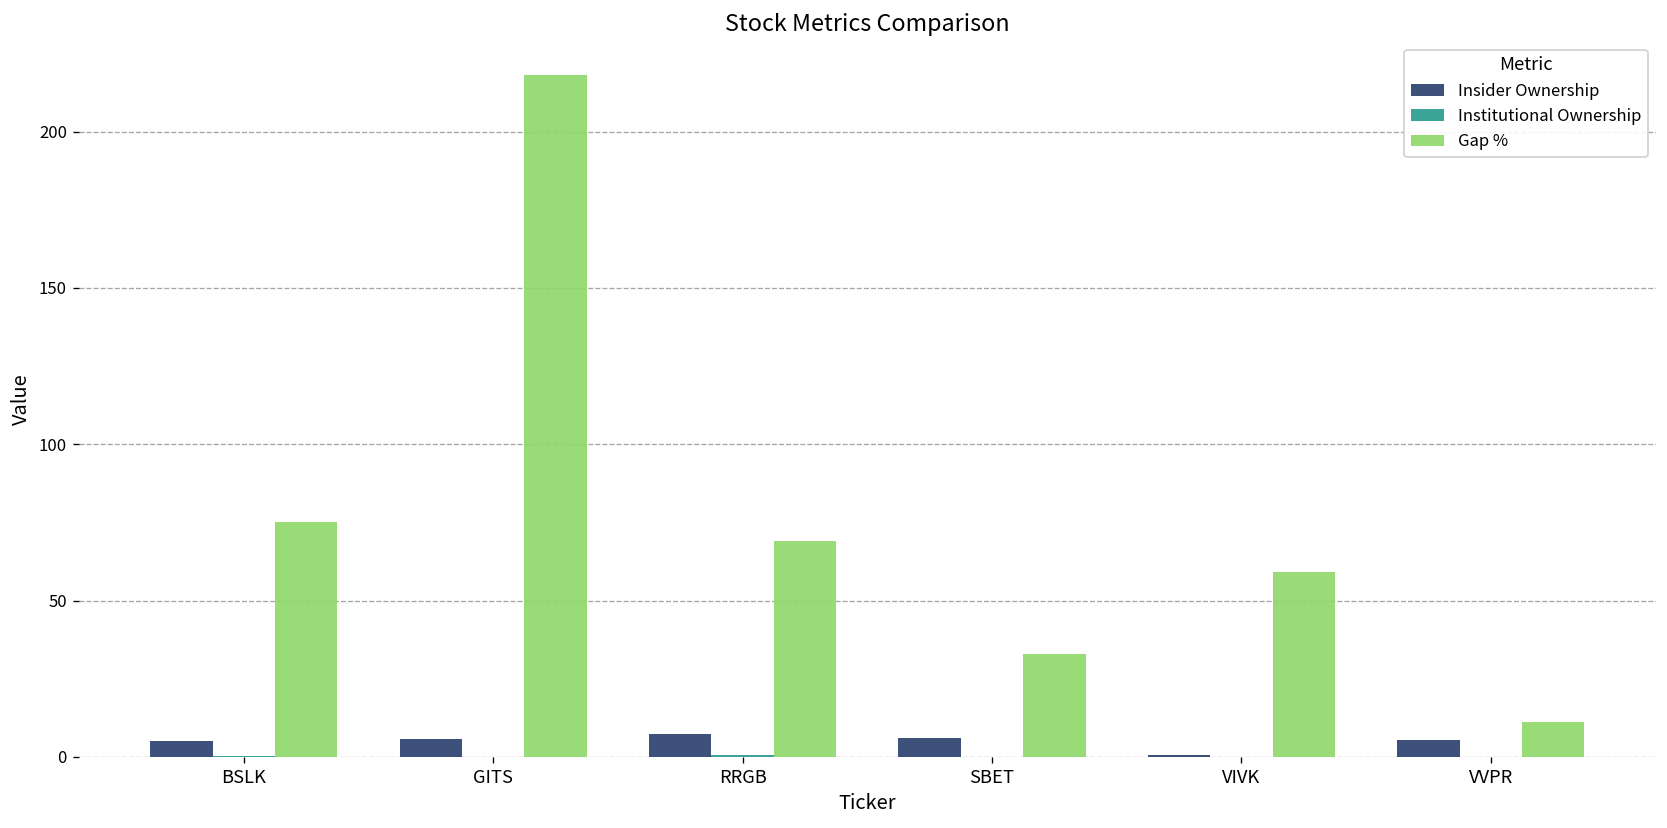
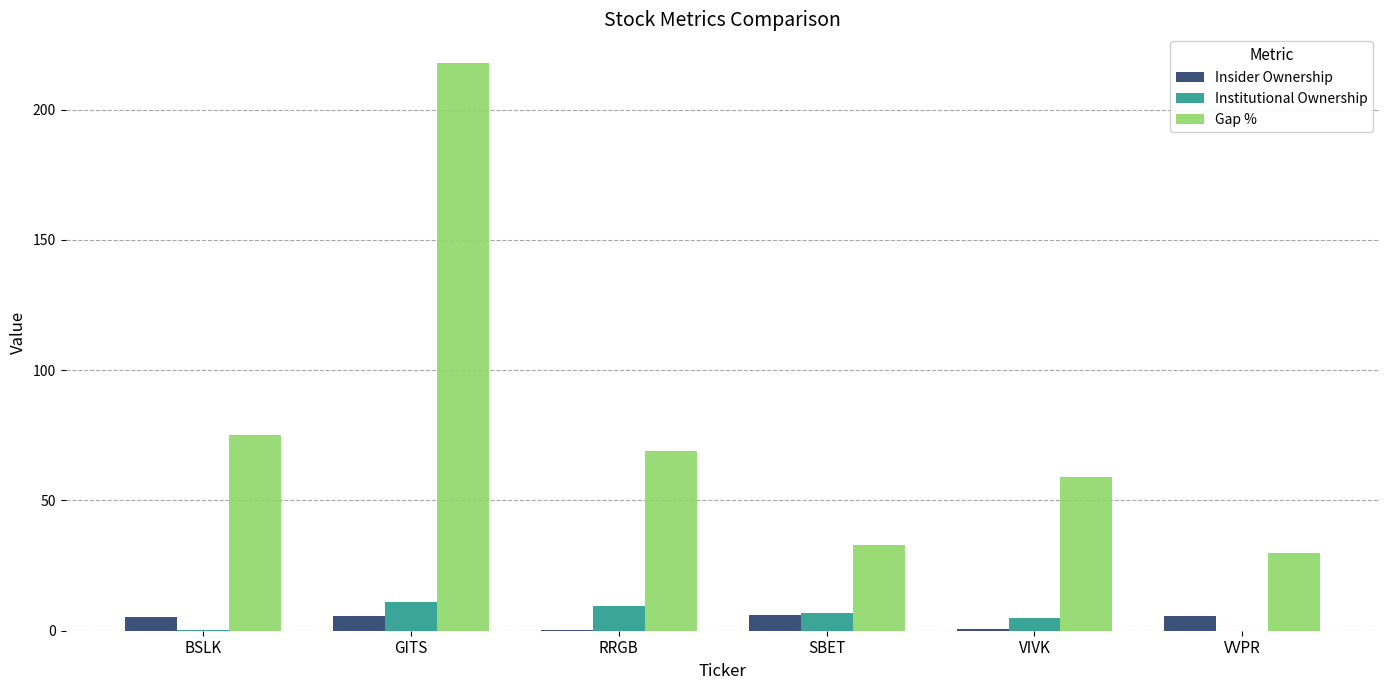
  {
    "Insider Ownership": {
      "BSLK": 5,
      "GITS": 6,
-     "RRGB": 7,
+     "RRGB": 0,
      "SBET": 6,
      "VVPR": 5
    },
    "Institutional Ownership": {
-     "GITS": 0,
-     "RRGB": 1,
-     "SBET": 0,
-     "VIVK": 0
+     "GITS": 11,
+     "RRGB": 9,
+     "SBET": 7,
+     "VIVK": 5
    },
    "Gap %": {
      "BSLK": 75,
      "GITS": 218,
      "RRGB": 69,
      "SBET": 33,
      "VIVK": 59,
-     "VVPR": 11
+     "VVPR": 30
    }
  }
